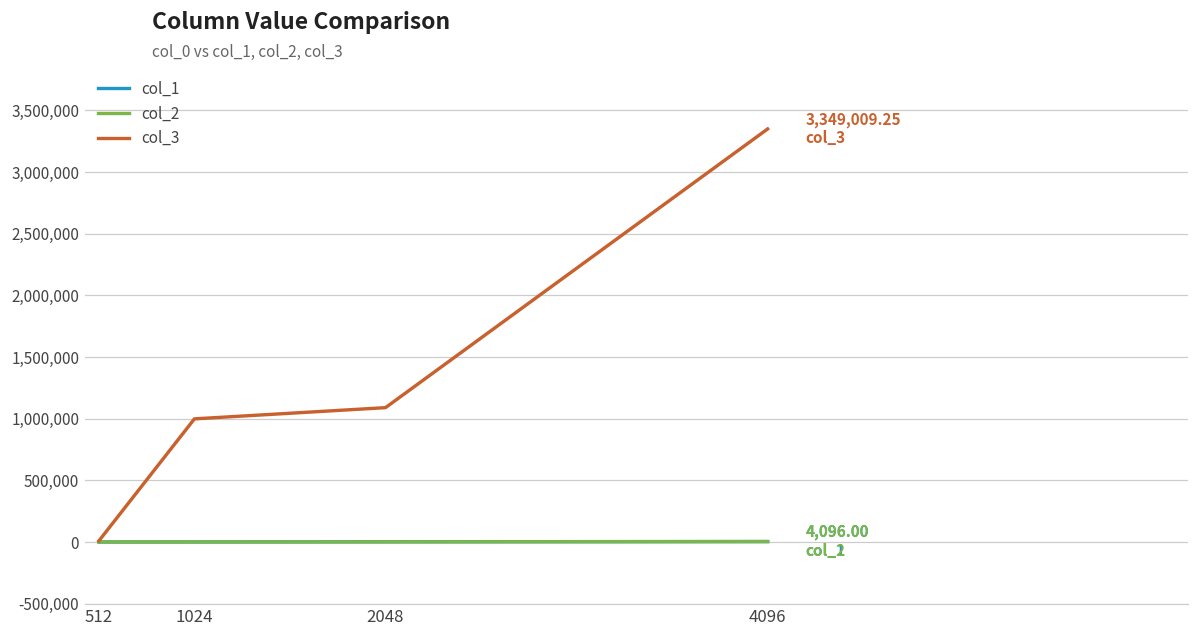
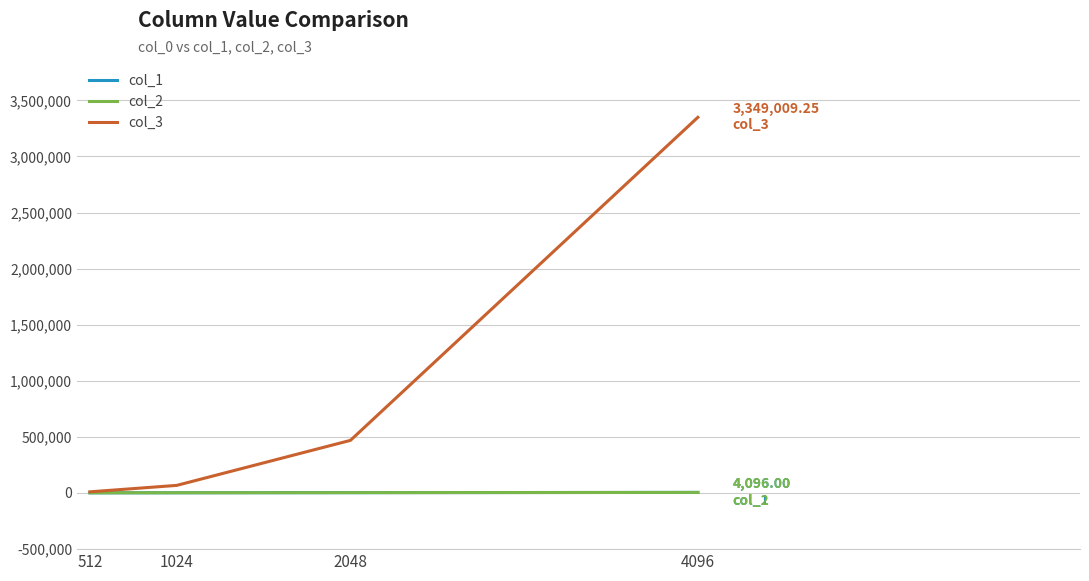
  {
    "col_2": {
      "1024": "0",
      "2048": "0",
      "4096": "0"
    },
    "col_3": {
-     "1024": "1,000,000",
-     "2048": "1,090,000",
+     "1024": "70,000",
+     "2048": "470,000",
      "4096": "3,350,000"
    }
  }
